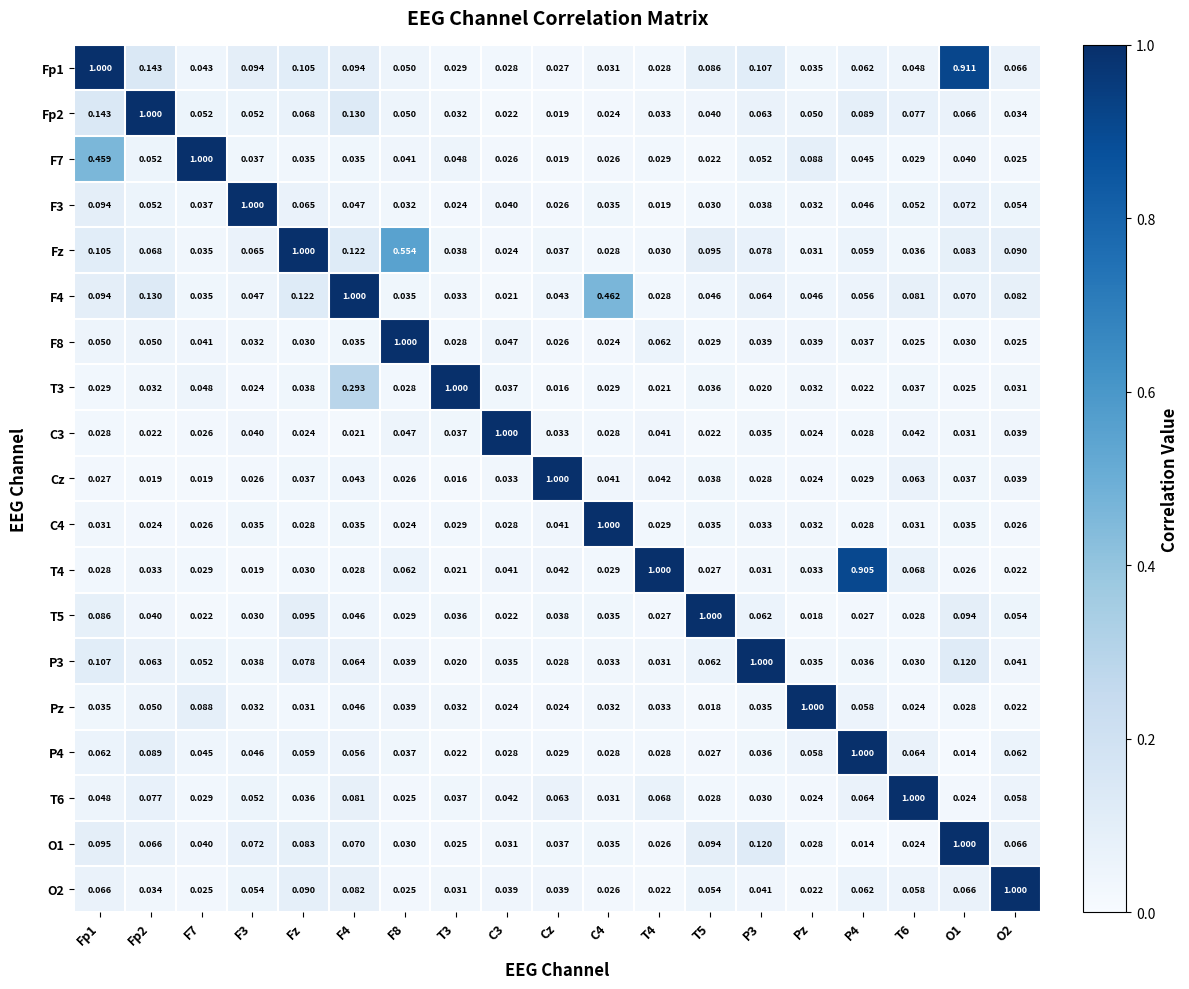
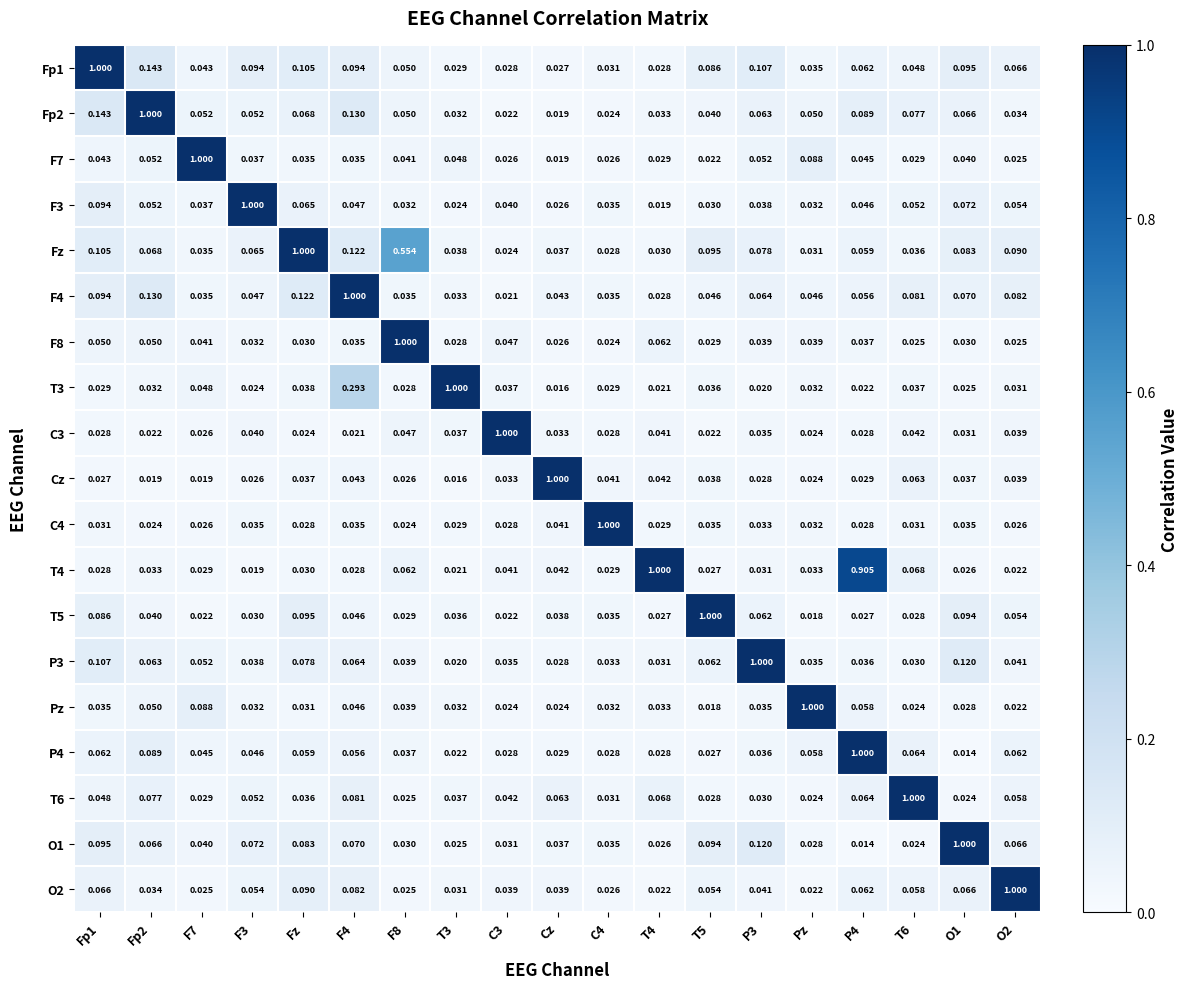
  {
    "Fp1": {
      "Fp1": 1.000,
      "Fp2": 0.143,
      "F7": 0.043,
      "F3": 0.094,
      "Fz": 0.105,
      "F4": 0.094,
      "F8": 0.050,
      "T3": 0.029,
      "C3": 0.028,
      "Cz": 0.027,
      "C4": 0.031,
      "T4": 0.028,
      "T5": 0.086,
      "P3": 0.107,
      "Pz": 0.035,
      "P4": 0.062,
      "T6": 0.048,
-     "O1": 0.911,
+     "O1": 0.095,
      "O2": 0.066
    },
    "F7": {
-     "Fp1": 0.459,
+     "Fp1": 0.043,
      "Fp2": 0.052,
      "F7": 1.000,
      "F3": 0.037,
      "Fz": 0.035,
      "F4": 0.035,
      "F8": 0.041,
      "T3": 0.048,
      "C3": 0.026,
      "Cz": 0.019,
      "C4": 0.026,
      "T4": 0.029,
      "T5": 0.022,
      "P3": 0.052,
      "Pz": 0.088,
      "P4": 0.045,
      "T6": 0.029,
      "O1": 0.040,
      "O2": 0.025
    },
    "F4": {
      "Fp1": 0.094,
      "Fp2": 0.130,
      "F7": 0.035,
      "F3": 0.047,
      "Fz": 0.122,
      "F4": 1.000,
      "F8": 0.035,
      "T3": 0.033,
      "C3": 0.021,
      "Cz": 0.043,
-     "C4": 0.462,
+     "C4": 0.035,
      "T4": 0.028,
      "T5": 0.046,
      "P3": 0.064,
      "Pz": 0.046,
      "P4": 0.056,
      "T6": 0.081,
      "O1": 0.070,
      "O2": 0.082
    }
  }
